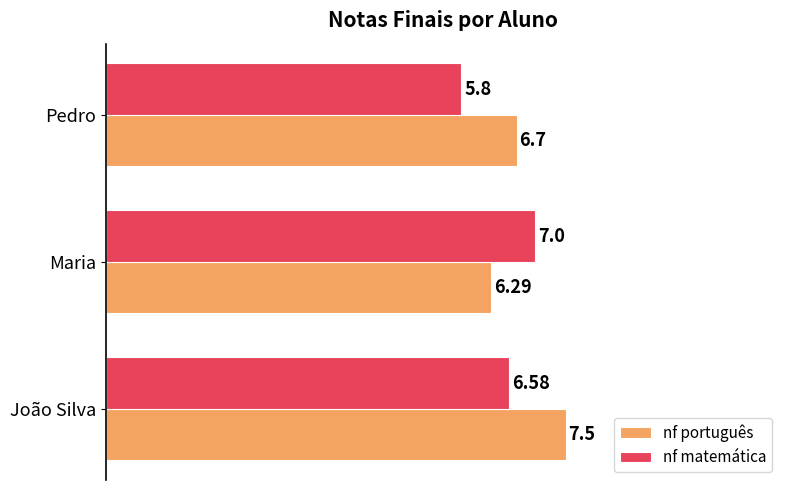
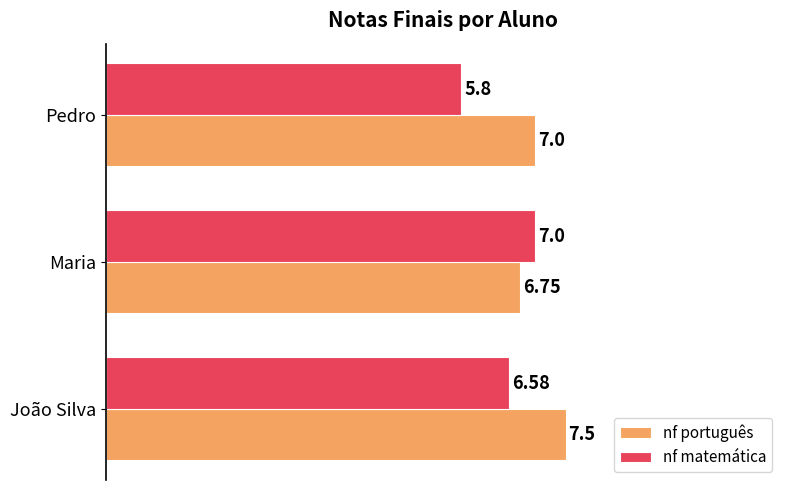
  {
    "nf português": {
-     "Pedro": 6.7,
-     "Maria": 6.29,
+     "Pedro": 7.0,
+     "Maria": 6.75,
      "João Silva": 7.5
    },
    "nf matemática": {
      "Pedro": 5.8,
      "Maria": 7.0,
      "João Silva": 6.58
    }
  }
